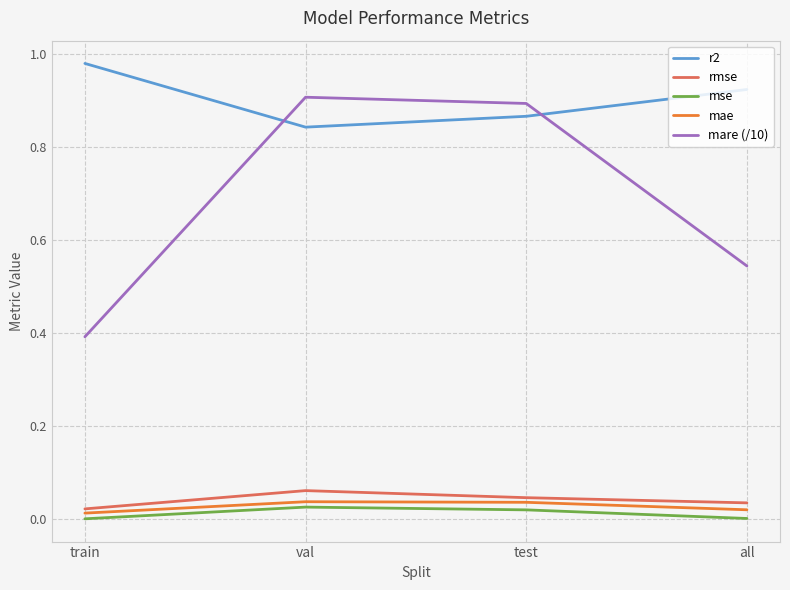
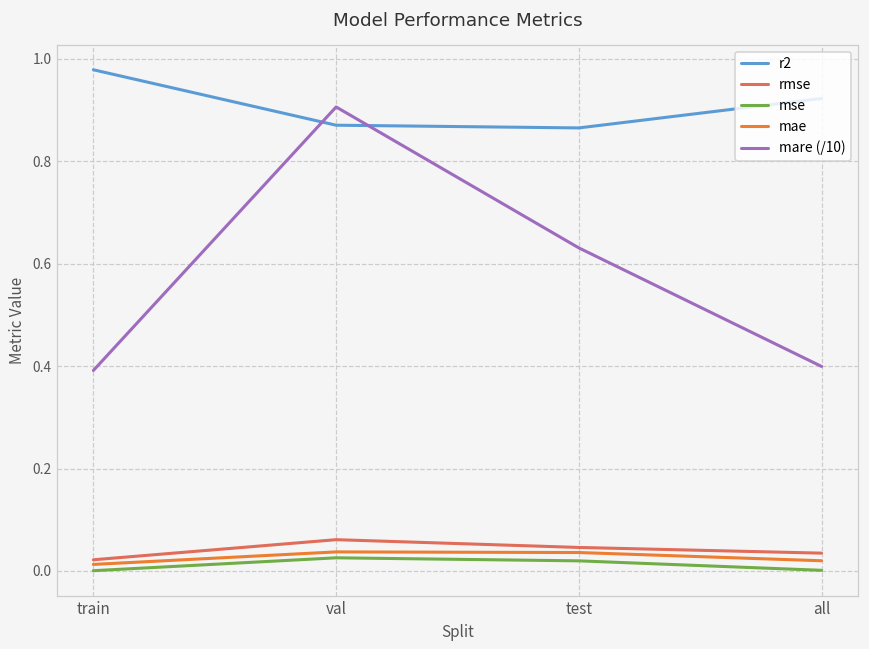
  {
    "r2": {
      "train": 0.98,
-     "val": 0.84,
+     "val": 0.87,
      "test": 0.87
    },
    "mse": {
      "train": 0.00,
      "val": 0.03,
      "test": 0.02,
      "all": 0.00
    },
    "mare (/10)": {
      "train": 0.39,
      "val": 0.91,
-     "test": 0.89,
-     "all": 0.54
+     "test": 0.63,
+     "all": 0.40
    }
  }
